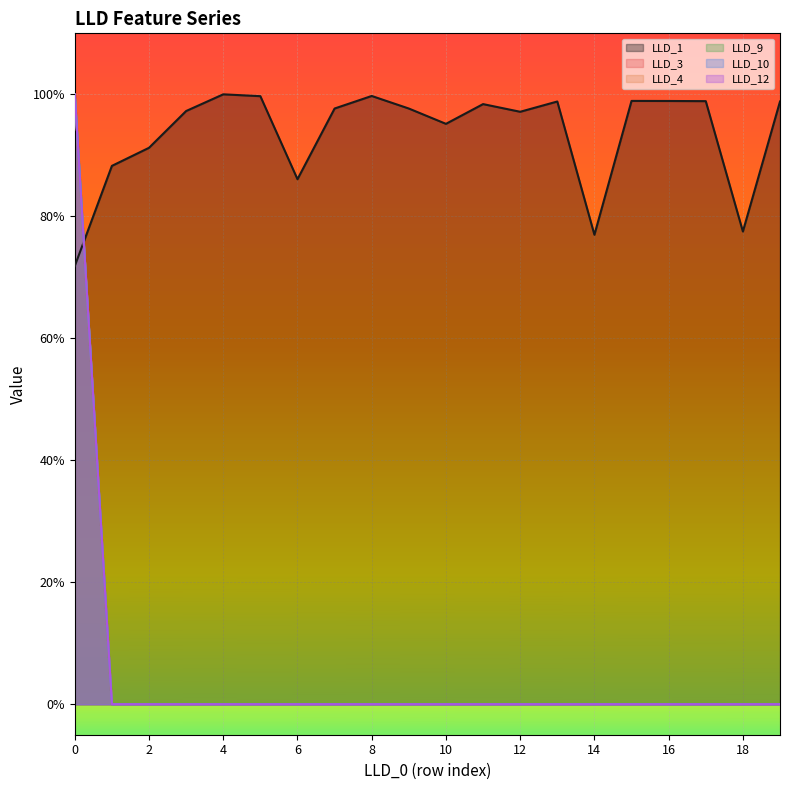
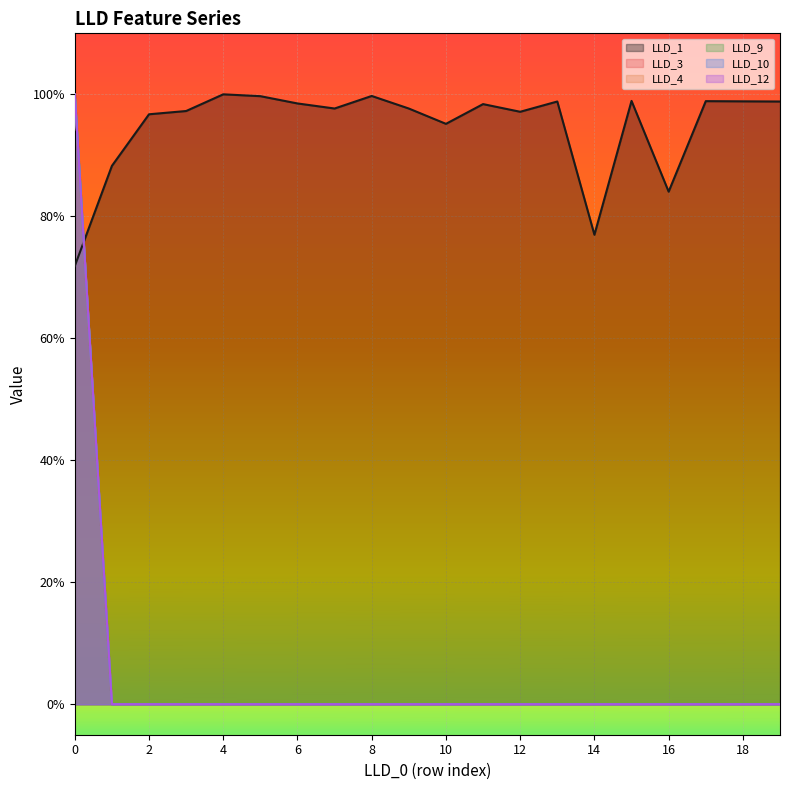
  {
    "LLD_1": {
      "0": "72%",
-     "2": "91%",
+     "2": "97%",
      "4": "100%",
-     "6": "86%",
+     "6": "99%",
      "8": "100%",
      "10": "95%",
      "12": "97%",
      "14": "77%",
-     "16": "99%",
-     "18": "78%"
+     "16": "84%",
+     "18": "99%"
    },
    "LLD_12": {
      "0": "100%",
      "2": "0%",
      "4": "0%",
      "6": "0%",
      "8": "0%",
      "10": "0%",
      "12": "0%",
      "14": "0%",
      "16": "0%",
      "18": "0%"
    }
  }
